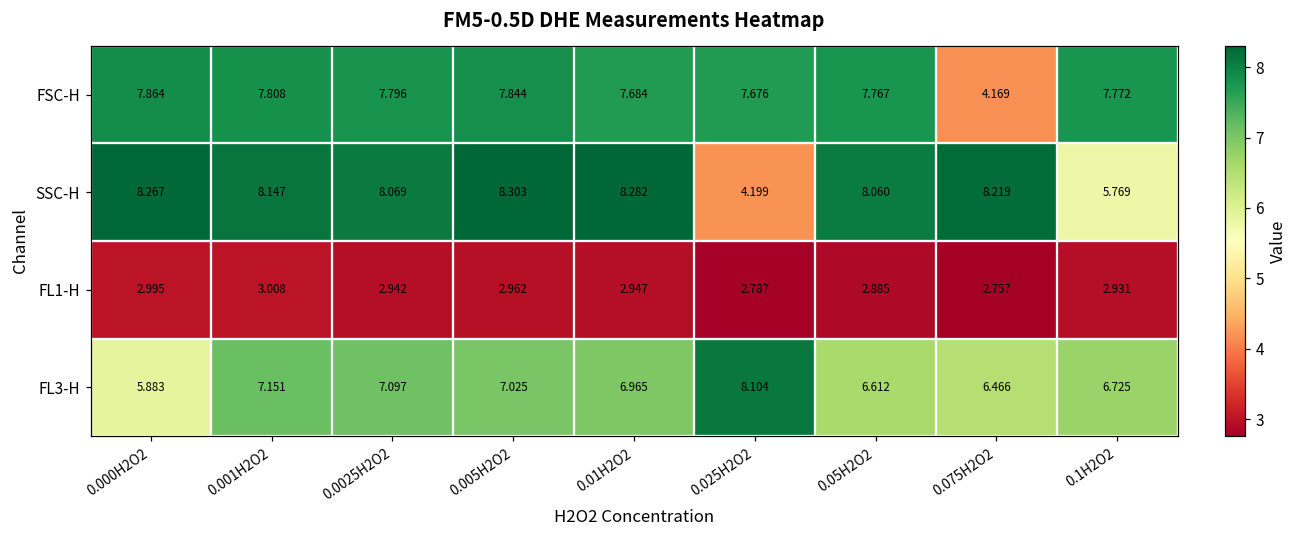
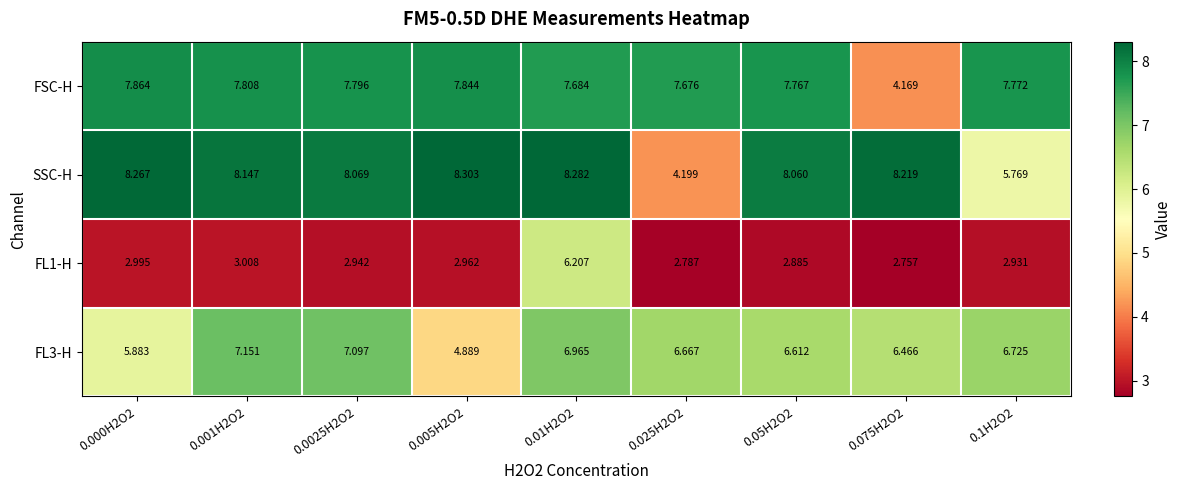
  {
    "FSC-H": {
      "0.000H2O2": 7.864,
      "0.001H2O2": 7.808,
      "0.0025H2O2": 7.796,
      "0.005H2O2": 7.844,
      "0.01H2O2": 7.684,
      "0.025H2O2": 7.676,
      "0.05H2O2": 7.767,
      "0.075H2O2": 4.169,
      "0.1H2O2": 7.772
    },
    "SSC-H": {
      "0.000H2O2": 8.267,
      "0.001H2O2": 8.147,
      "0.0025H2O2": 8.069,
      "0.005H2O2": 8.303,
      "0.01H2O2": 8.282,
      "0.025H2O2": 4.199,
      "0.05H2O2": 8.060,
      "0.075H2O2": 8.219,
      "0.1H2O2": 5.769
    },
    "FL1-H": {
      "0.000H2O2": 2.995,
      "0.001H2O2": 3.008,
      "0.0025H2O2": 2.942,
      "0.005H2O2": 2.962,
-     "0.01H2O2": 2.947,
+     "0.01H2O2": 6.207,
      "0.025H2O2": 2.787,
      "0.05H2O2": 2.885,
      "0.075H2O2": 2.757,
      "0.1H2O2": 2.931
    },
    "FL3-H": {
      "0.000H2O2": 5.883,
      "0.001H2O2": 7.151,
      "0.0025H2O2": 7.097,
-     "0.005H2O2": 7.025,
+     "0.005H2O2": 4.889,
      "0.01H2O2": 6.965,
-     "0.025H2O2": 8.104,
+     "0.025H2O2": 6.667,
      "0.05H2O2": 6.612,
      "0.075H2O2": 6.466,
      "0.1H2O2": 6.725
    }
  }
